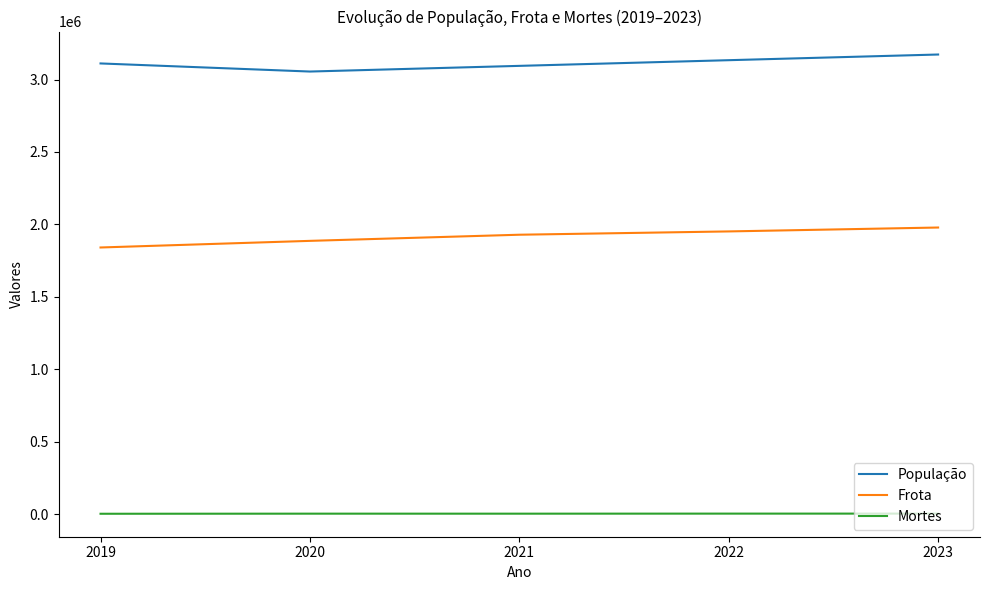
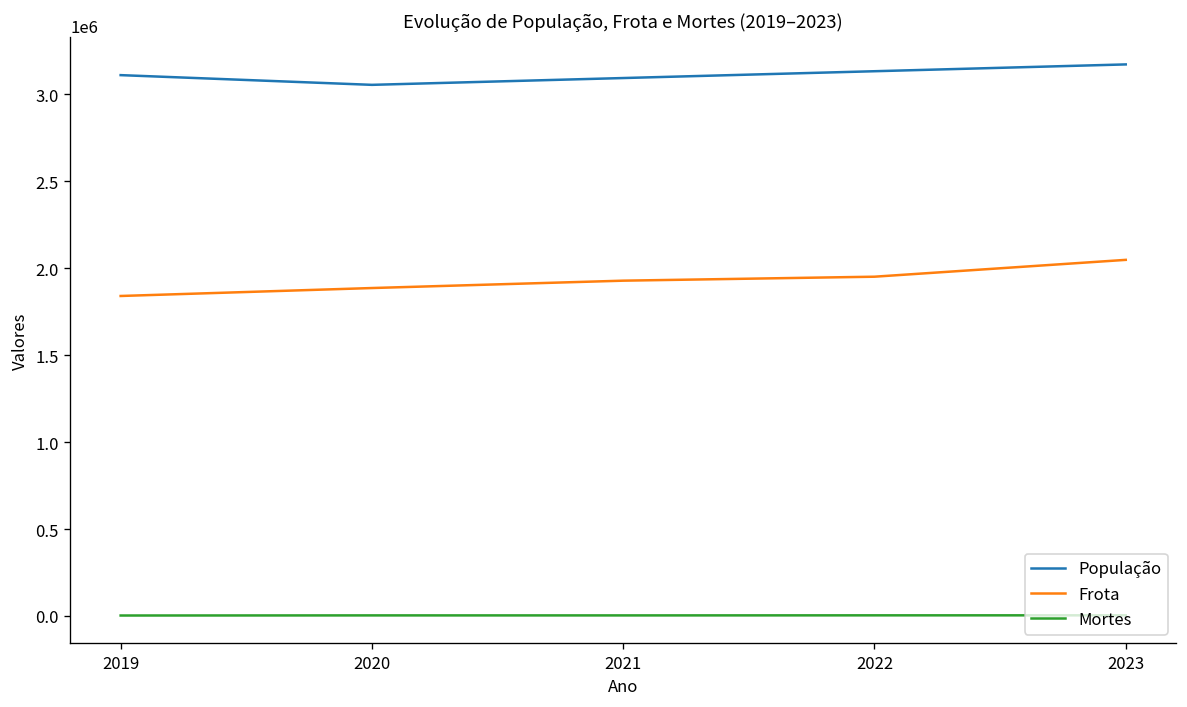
  {
    "População": {
      "2019": 3110000,
      "2020": 3060000,
      "2021": 3090000,
      "2022": 3130000,
      "2023": 3170000
    },
    "Frota": {
      "2019": 1840000,
      "2020": 1890000,
      "2021": 1930000,
      "2022": 1950000,
-     "2023": 1980000
+     "2023": 2050000
    },
    "Mortes": {
      "2019": 0,
      "2020": 0,
      "2021": 0,
      "2022": 0
    }
  }
